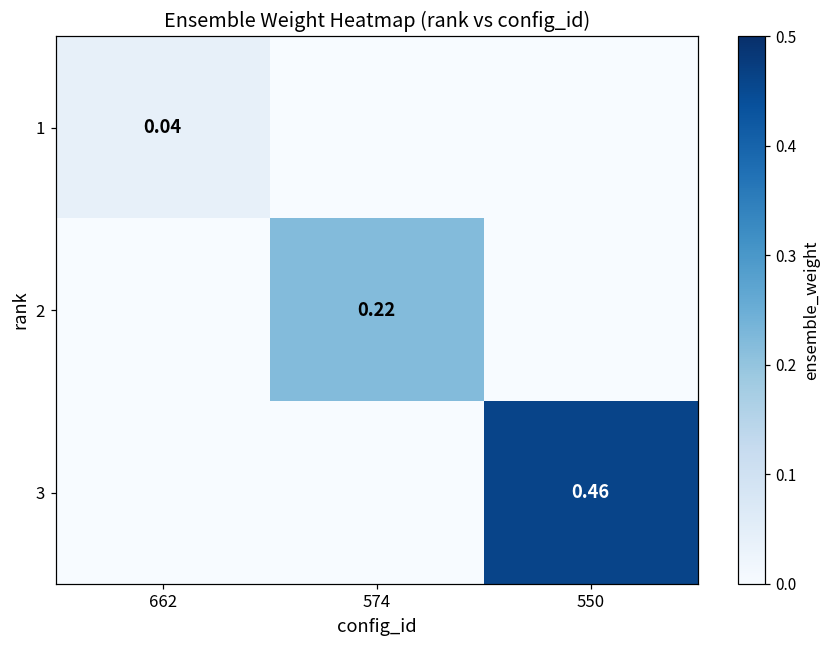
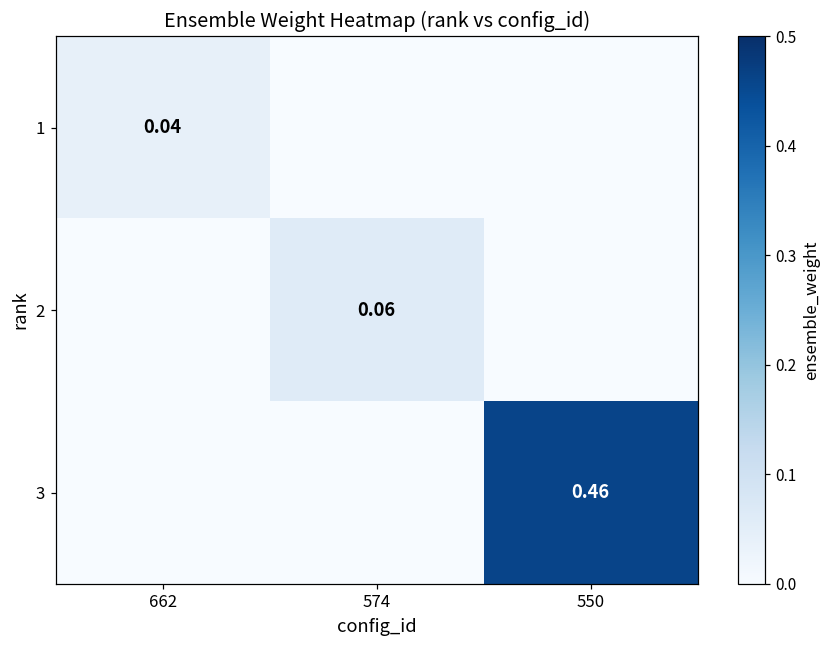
  {
    "1": {
      "662": 0.04
    },
    "2": {
-     "574": 0.22
+     "574": 0.06
    },
    "3": {
      "550": 0.46
    }
  }
